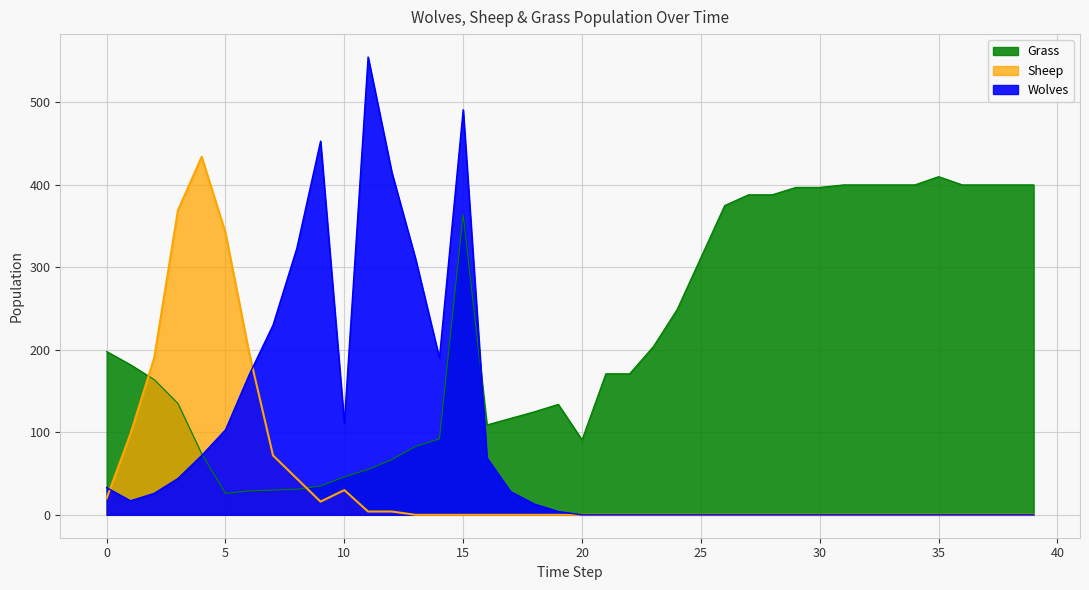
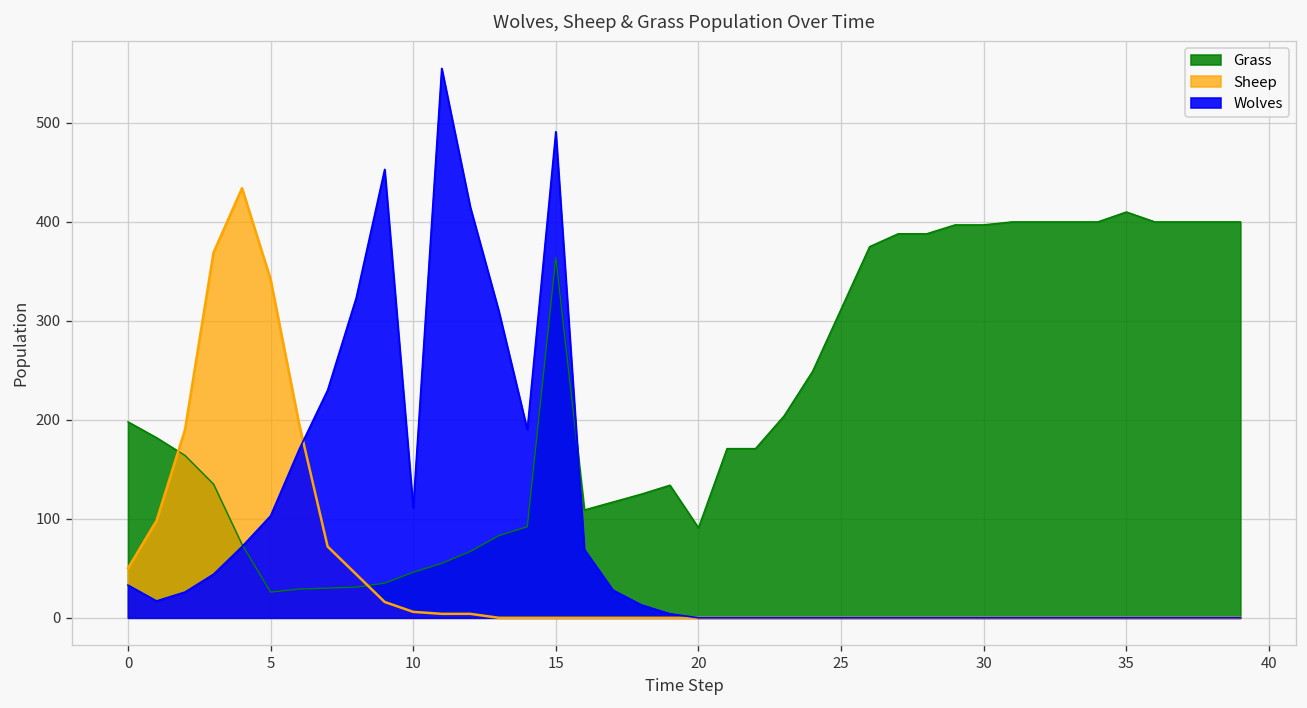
  {
    "Grass": {
      "0": 200,
      "5": 30,
      "10": 50,
      "15": 360,
      "20": 90,
      "25": 310,
      "30": 400,
      "35": 410
    },
    "Sheep": {
-     "0": 20,
+     "0": 50,
      "5": 340,
-     "10": 30,
+     "10": 10,
      "15": 0
    },
    "Wolves": {
      "0": 30,
      "5": 100,
      "10": 110,
      "15": 490
    }
  }
